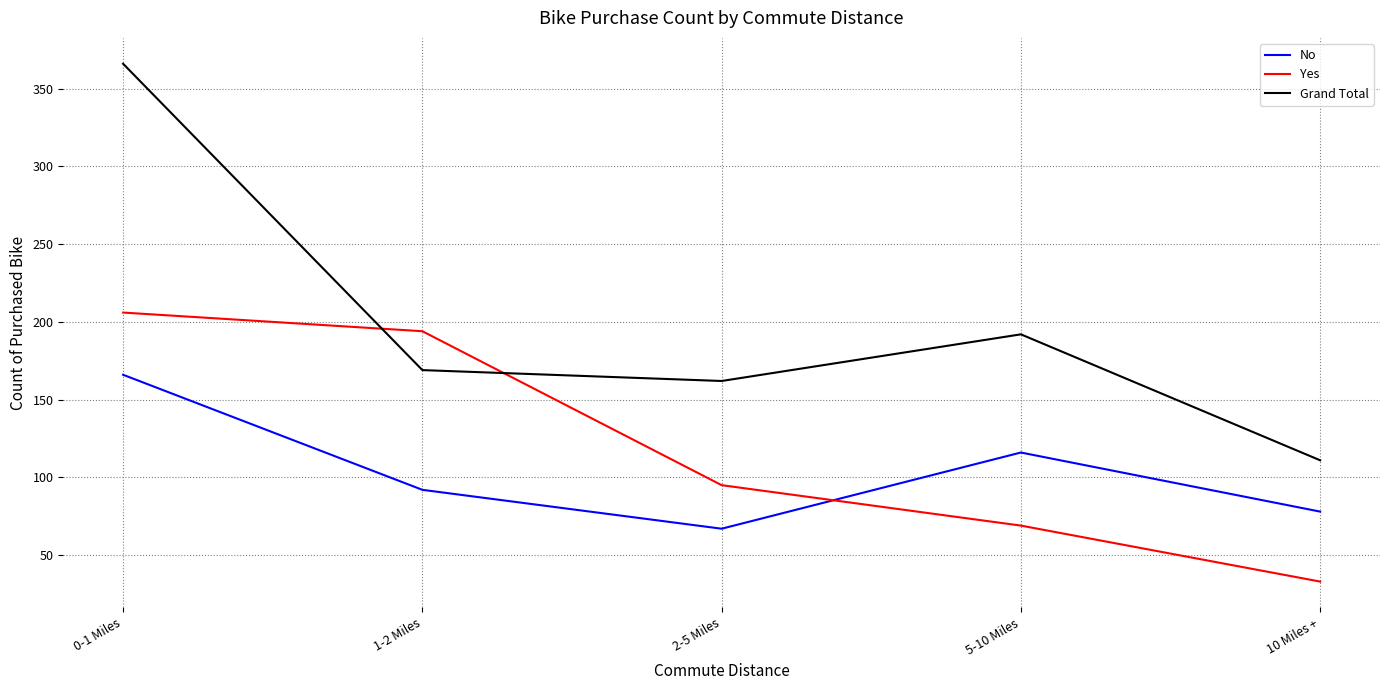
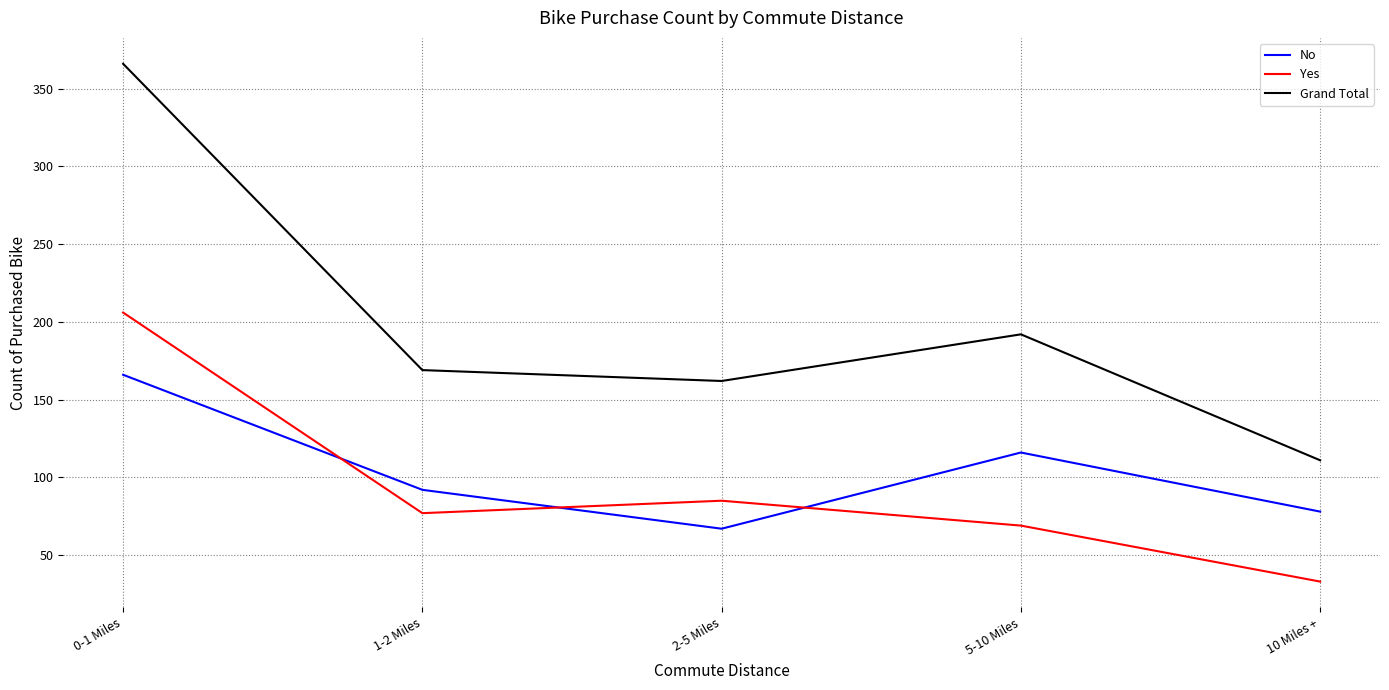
  {
    "No": {
      "0-1 Miles": 166,
      "1-2 Miles": 92,
      "2-5 Miles": 67,
      "5-10 Miles": 116,
      "10 Miles +": 78
    },
    "Yes": {
      "0-1 Miles": 206,
-     "1-2 Miles": 194,
-     "2-5 Miles": 95,
+     "1-2 Miles": 77,
+     "2-5 Miles": 85,
      "5-10 Miles": 69,
      "10 Miles +": 33
    },
    "Grand Total": {
      "0-1 Miles": 366,
      "1-2 Miles": 169,
      "2-5 Miles": 162,
      "5-10 Miles": 192,
      "10 Miles +": 111
    }
  }
